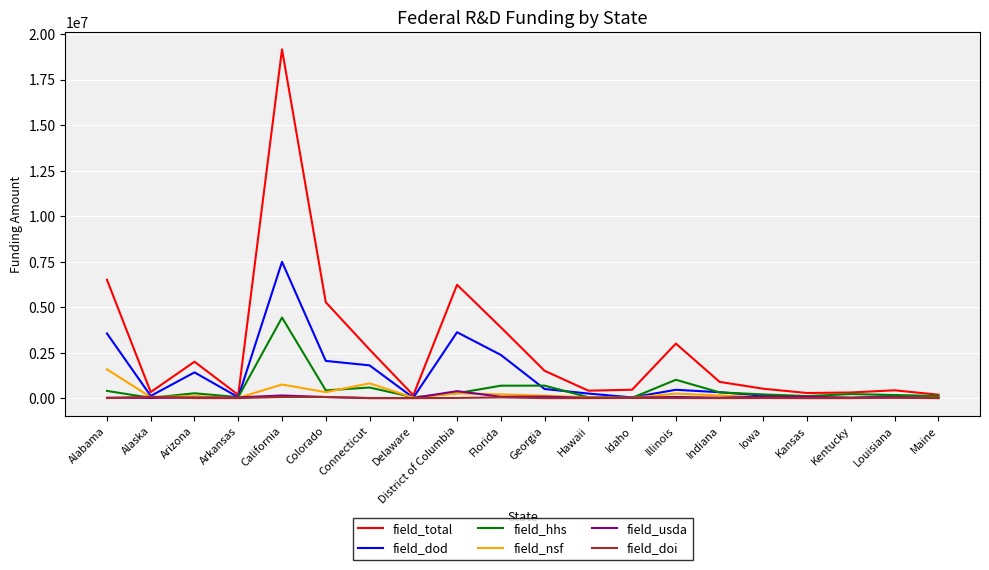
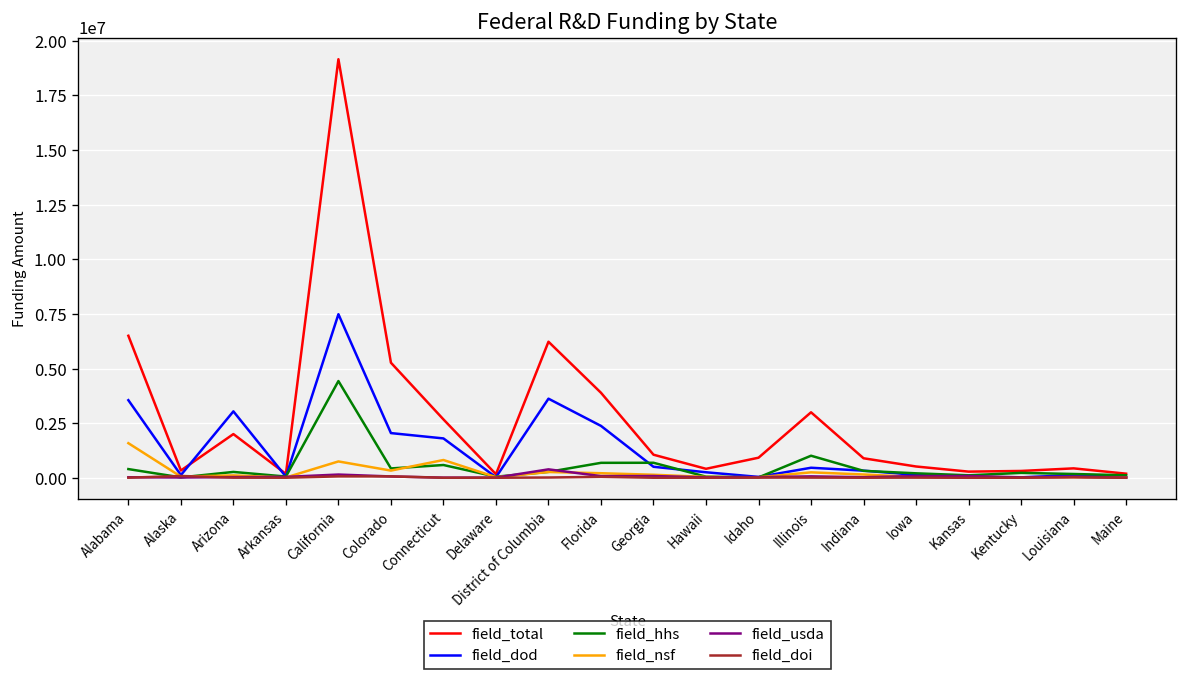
  {
    "field_total": {
      "Alabama": 6500000,
      "Alaska": 300000,
      "Arizona": 2000000,
      "California": 19200000,
      "Colorado": 5300000,
      "Connecticut": 2700000,
      "District of Columbia": 6200000,
      "Florida": 3900000,
-     "Georgia": 1500000,
+     "Georgia": 1100000,
      "Hawaii": 400000,
-     "Idaho": 500000,
+     "Idaho": 900000,
      "Illinois": 3000000,
      "Indiana": 900000,
      "Iowa": 500000,
      "Kansas": 300000,
      "Louisiana": 400000
    },
    "field_dod": {
      "Alabama": 3600000,
-     "Arizona": 1400000,
+     "Arizona": 3000000,
      "California": 7500000,
      "Colorado": 2000000,
      "Connecticut": 1800000,
      "District of Columbia": 3600000,
      "Florida": 2400000,
      "Georgia": 500000,
      "Hawaii": 300000,
      "Illinois": 500000
    },
    "field_hhs": {
      "Alabama": 400000,
      "Arizona": 300000,
      "California": 4400000,
      "Connecticut": 600000,
      "Florida": 700000,
      "Georgia": 700000,
      "Illinois": 1000000
    },
    "field_nsf": {
      "Alabama": 1600000,
      "California": 700000,
      "Connecticut": 800000,
      "Illinois": 300000
    },
    "field_doi": {
      "District of Columbia": 0
    }
  }
